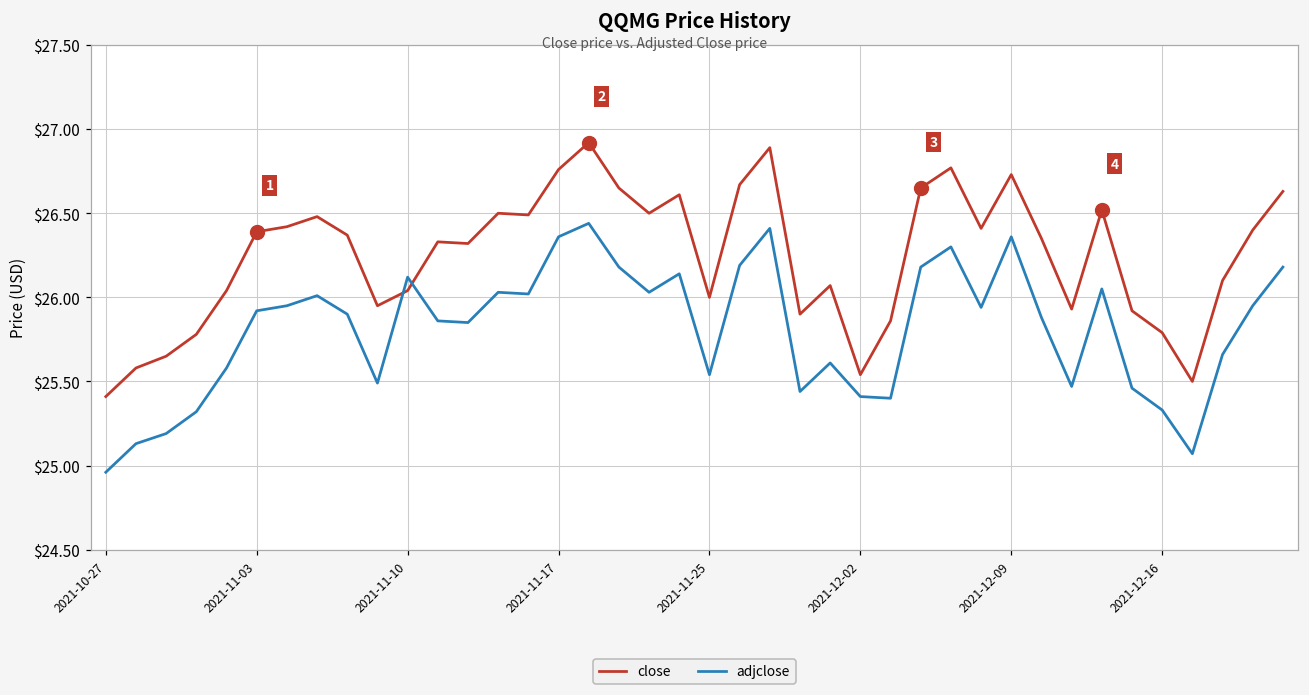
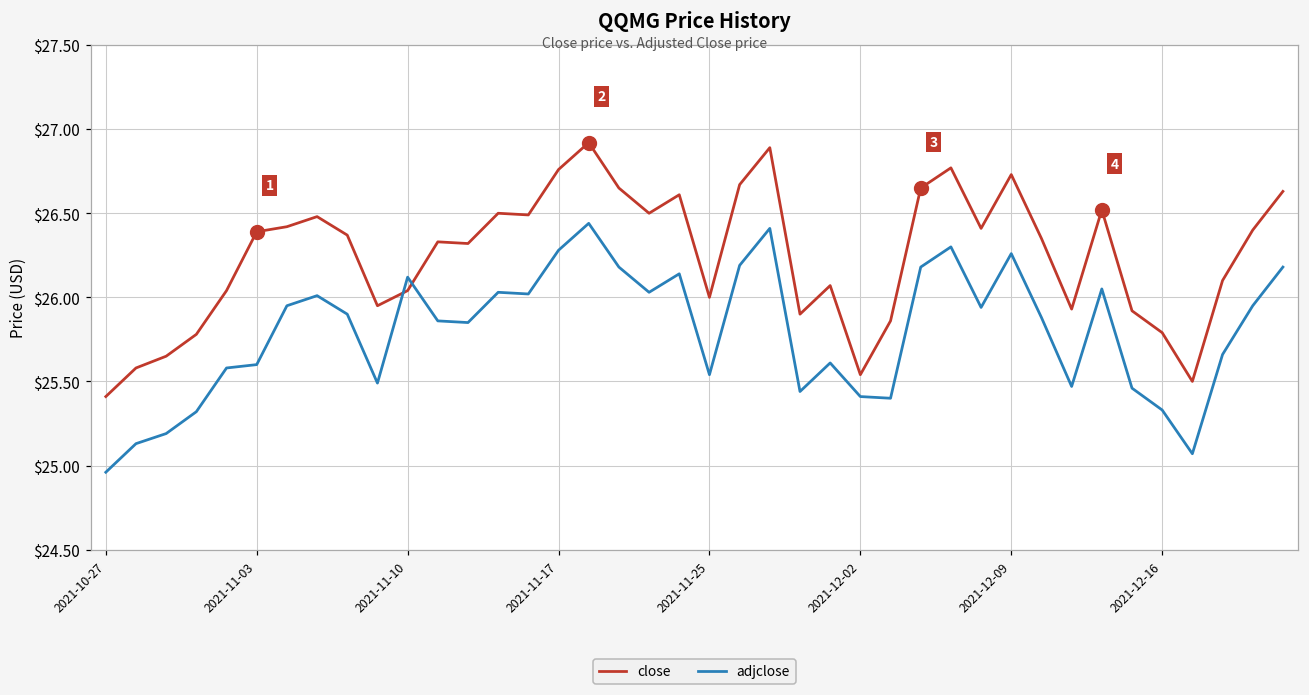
  {
    "adjclose": {
      "2021-10-27": "$24.96",
-     "2021-11-03": "$25.92",
+     "2021-11-03": "$25.60",
      "2021-11-10": "$26.12",
-     "2021-11-17": "$26.36",
+     "2021-11-17": "$26.28",
      "2021-11-25": "$25.54",
      "2021-12-02": "$25.41",
-     "2021-12-09": "$26.36",
+     "2021-12-09": "$26.26",
      "2021-12-16": "$25.33"
    }
  }
